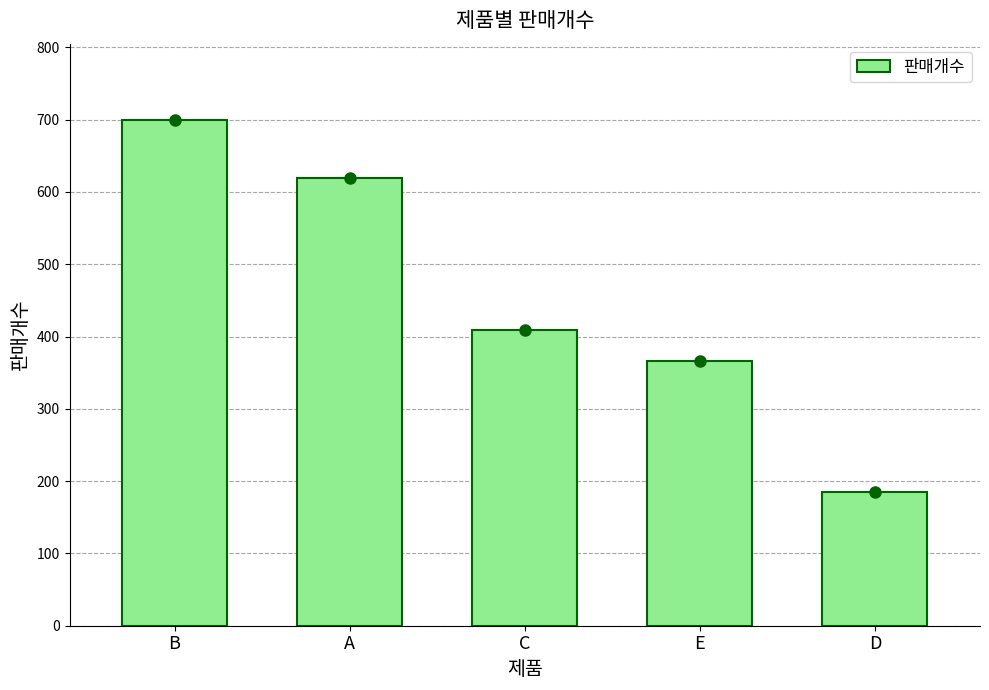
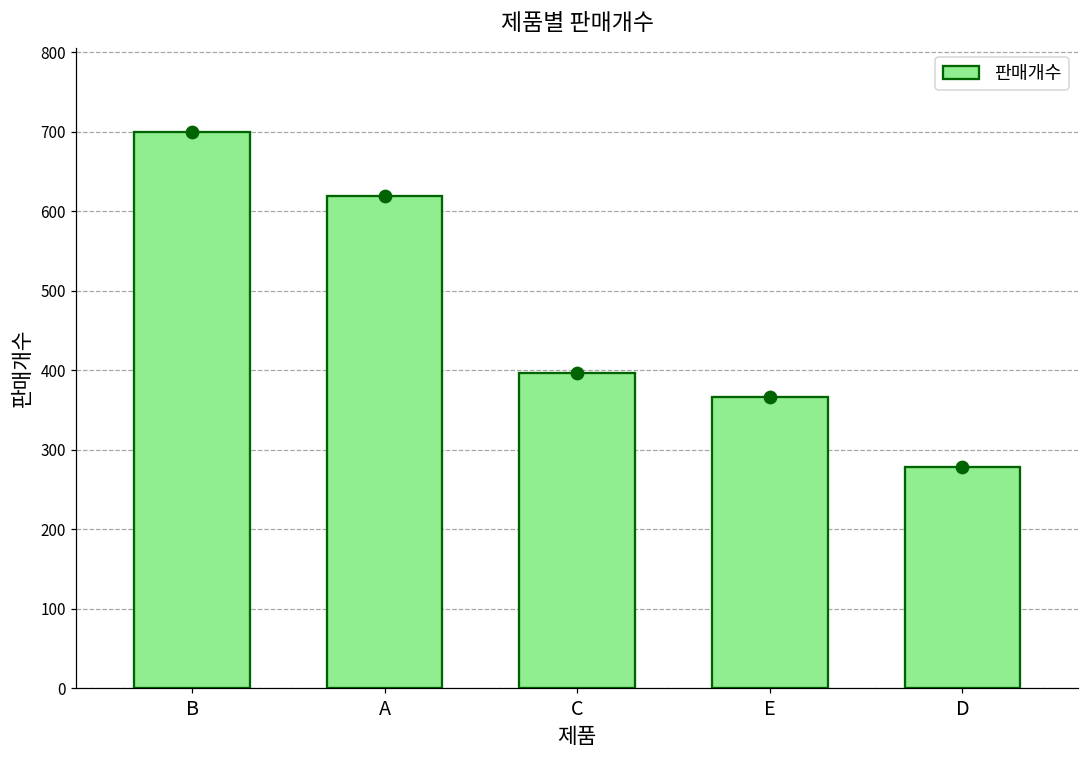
  {
    "판매개수": {
      "B": 700,
      "A": 620,
-     "C": 410,
+     "C": 400,
      "E": 370,
-     "D": 190
+     "D": 280
    }
  }
